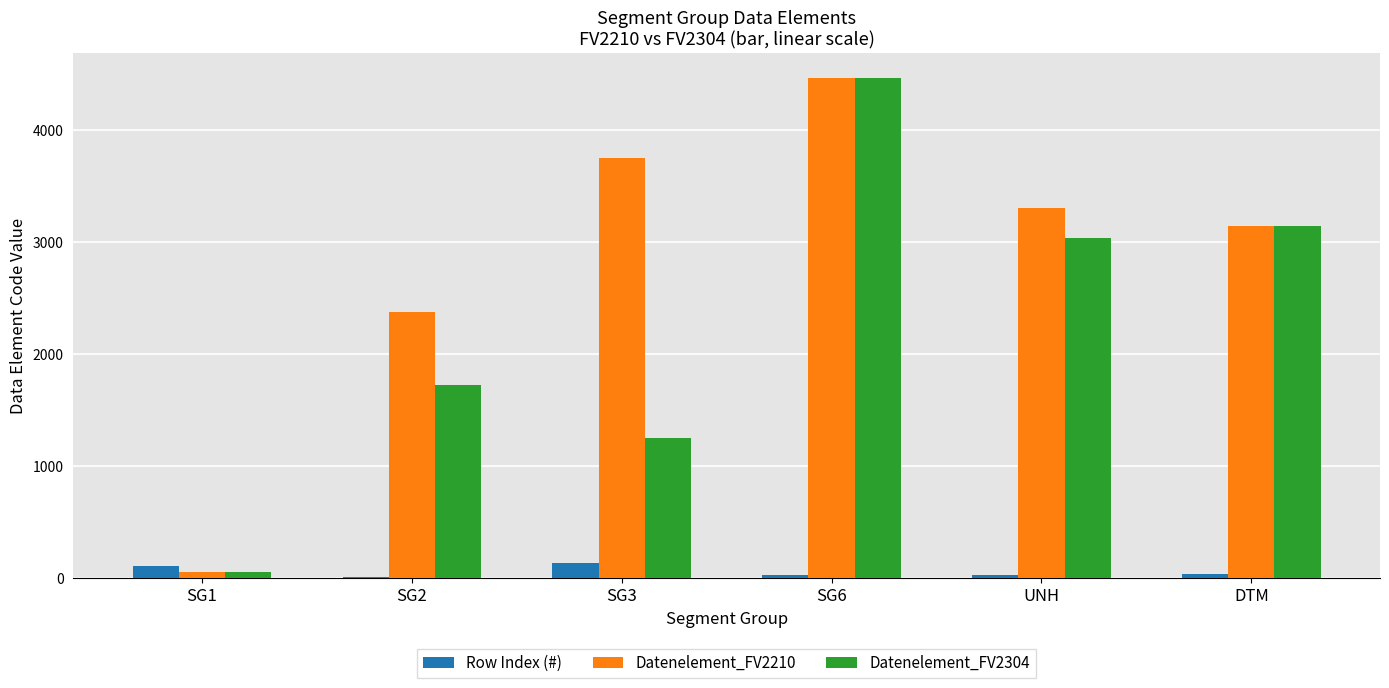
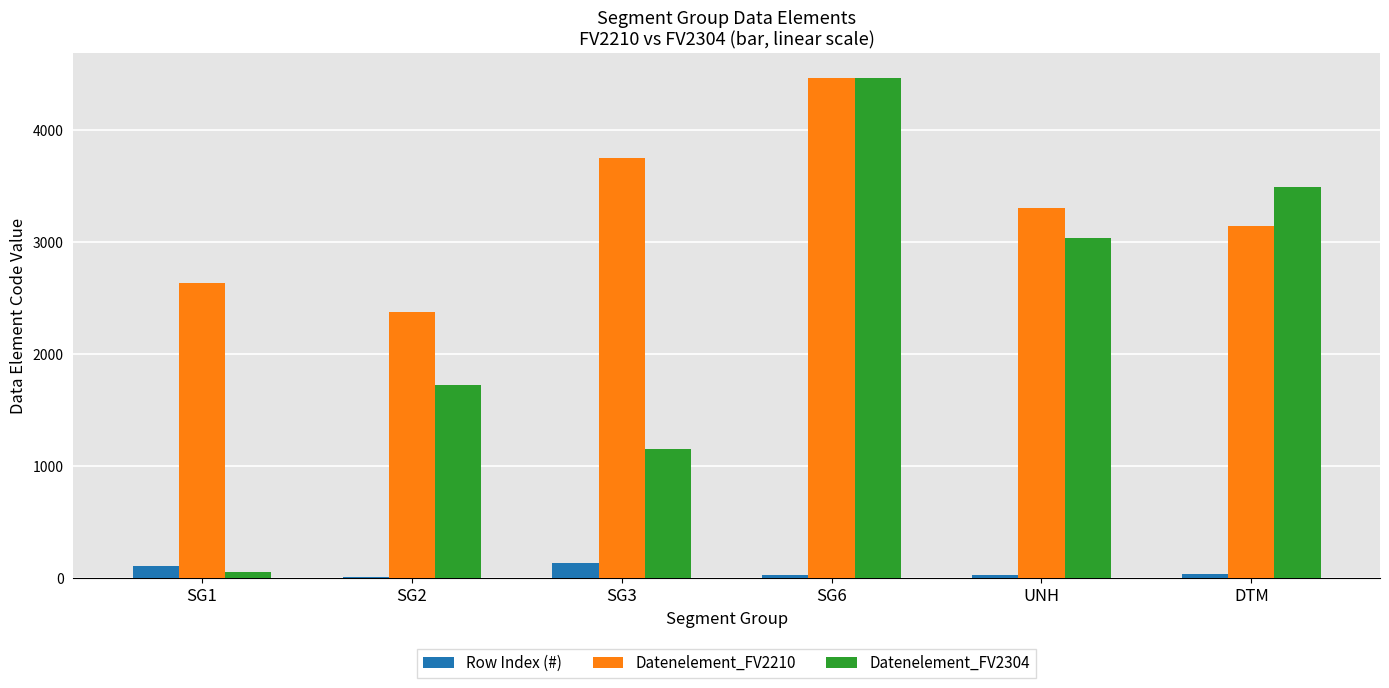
  {
    "Row Index (#)": {
      "SG1": 110,
      "SG3": 140,
      "SG6": 30,
      "UNH": 30,
      "DTM": 40
    },
    "Datenelement_FV2210": {
-     "SG1": 60,
+     "SG1": 2630,
      "SG2": 2380,
      "SG3": 3750,
      "SG6": 4470,
      "UNH": 3310,
      "DTM": 3150
    },
    "Datenelement_FV2304": {
      "SG1": 60,
      "SG2": 1730,
-     "SG3": 1250,
+     "SG3": 1150,
      "SG6": 4470,
      "UNH": 3040,
-     "DTM": 3150
+     "DTM": 3490
    }
  }
